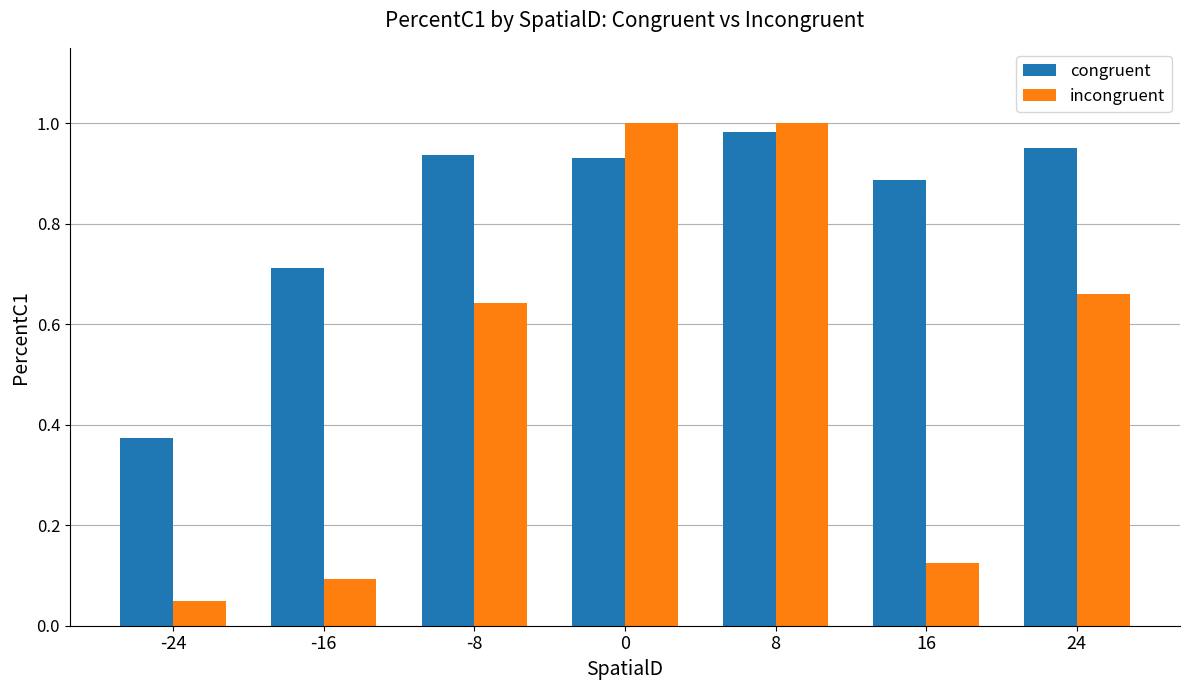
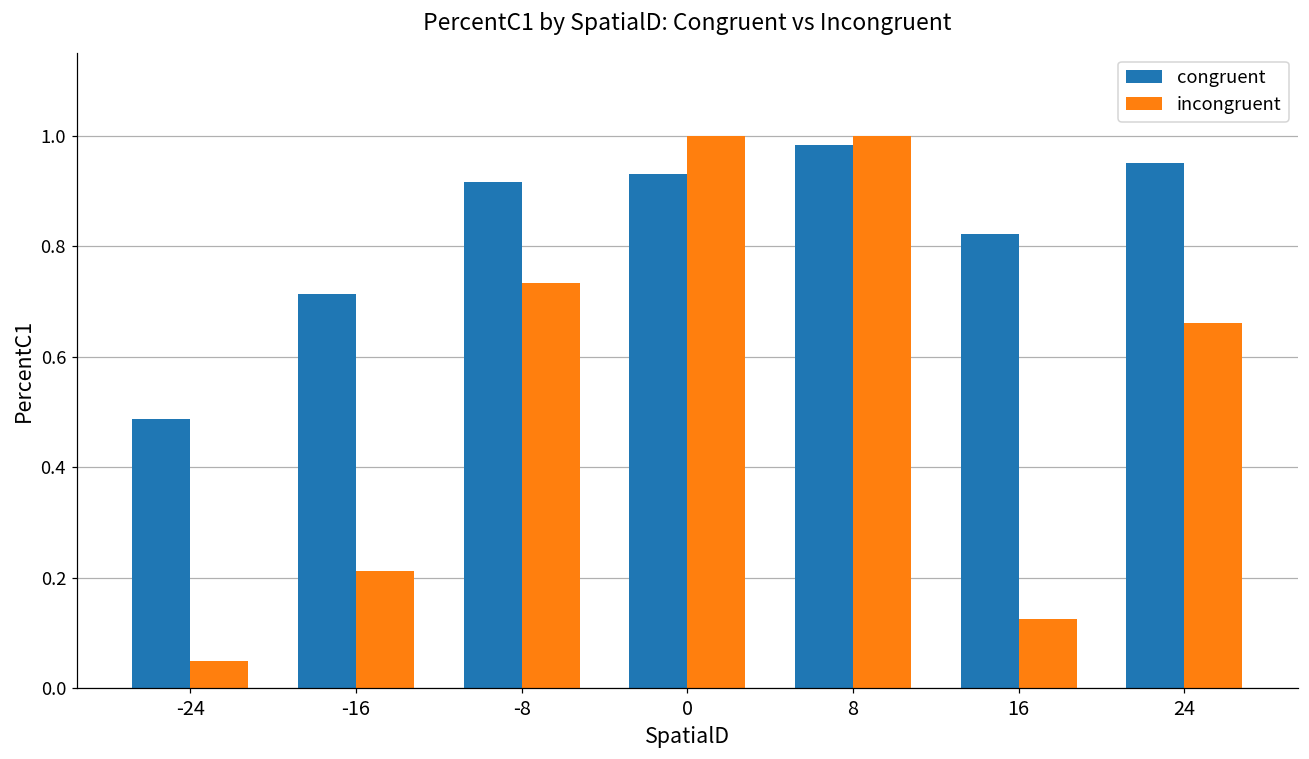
  {
    "congruent": {
-     "-24": 0.37,
+     "-24": 0.49,
      "-16": 0.71,
-     "-8": 0.94,
+     "-8": 0.92,
      "0": 0.93,
      "8": 0.98,
-     "16": 0.89,
+     "16": 0.82,
      "24": 0.95
    },
    "incongruent": {
      "-24": 0.05,
-     "-16": 0.09,
-     "-8": 0.64,
+     "-16": 0.21,
+     "-8": 0.73,
      "0": 1.00,
      "8": 1.00,
      "16": 0.12,
      "24": 0.66
    }
  }
